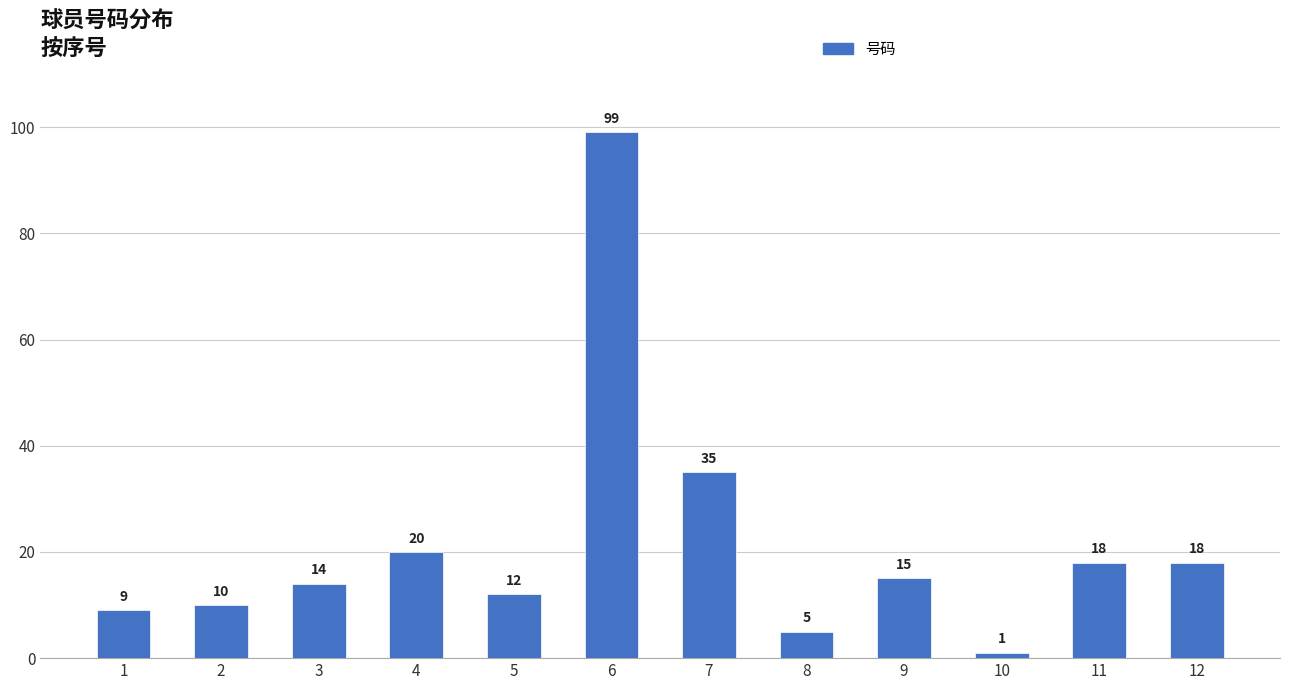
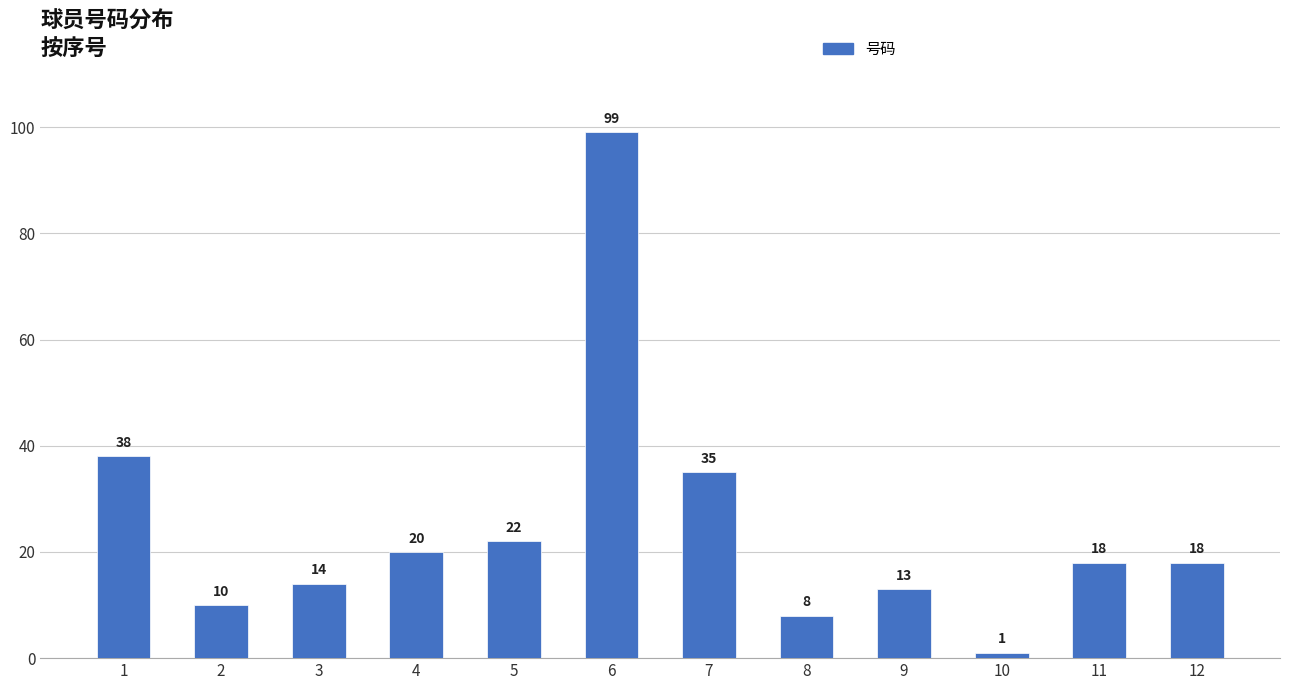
  {
-   "1": 9,
+   "1": 38,
    "2": 10,
    "3": 14,
    "4": 20,
-   "5": 12,
+   "5": 22,
    "6": 99,
    "7": 35,
-   "8": 5,
-   "9": 15,
+   "8": 8,
+   "9": 13,
    "10": 1,
    "11": 18,
    "12": 18
  }
